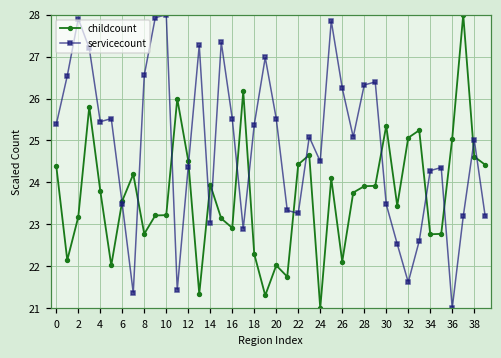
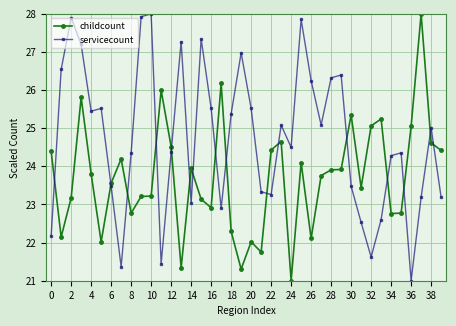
  {
    "childcount": {
      "0": 24.4,
      "2": 23.2,
      "4": 23.8,
      "6": 23.6,
      "8": 22.8,
      "10": 23.2,
      "12": 24.5,
      "14": 23.9,
      "16": 22.9,
      "18": 22.3,
      "20": 22.0,
      "22": 24.4,
      "24": 21.0,
      "26": 22.1,
      "28": 23.9,
      "30": 25.4,
      "32": 25.1,
      "34": 22.8,
      "36": 25.0,
      "38": 24.6
    },
    "servicecount": {
-     "0": 25.4,
+     "0": 22.2,
      "2": 27.9,
      "4": 25.4,
      "6": 23.5,
-     "8": 26.6,
+     "8": 24.4,
      "10": 28.0,
      "12": 24.4,
      "14": 23.0,
      "16": 25.5,
      "18": 25.4,
      "20": 25.5,
      "22": 23.3,
      "24": 24.5,
      "26": 26.3,
      "28": 26.3,
      "30": 23.5,
      "32": 21.6,
      "34": 24.3,
      "36": 21.0,
      "38": 25.0
    }
  }
